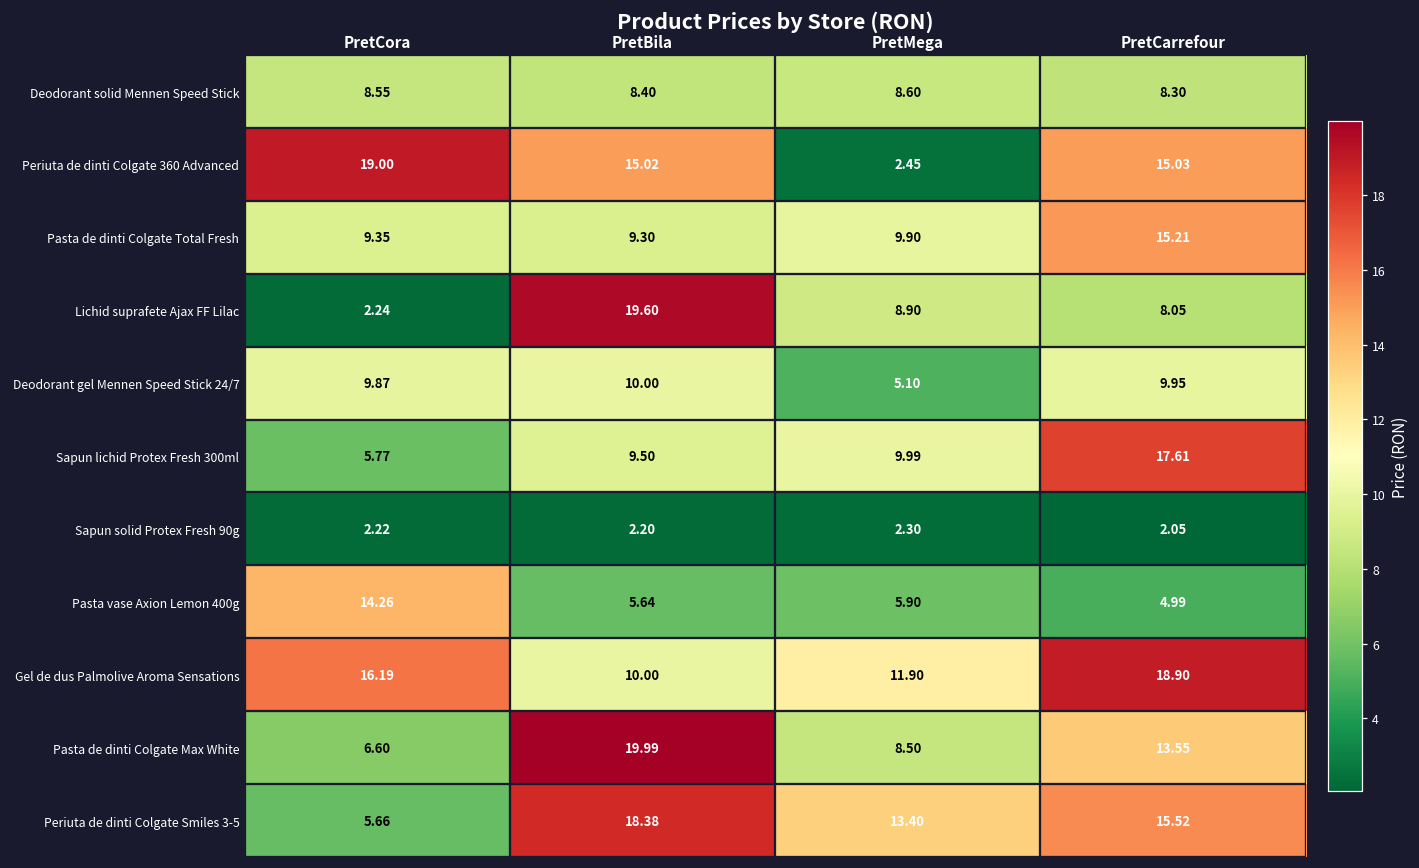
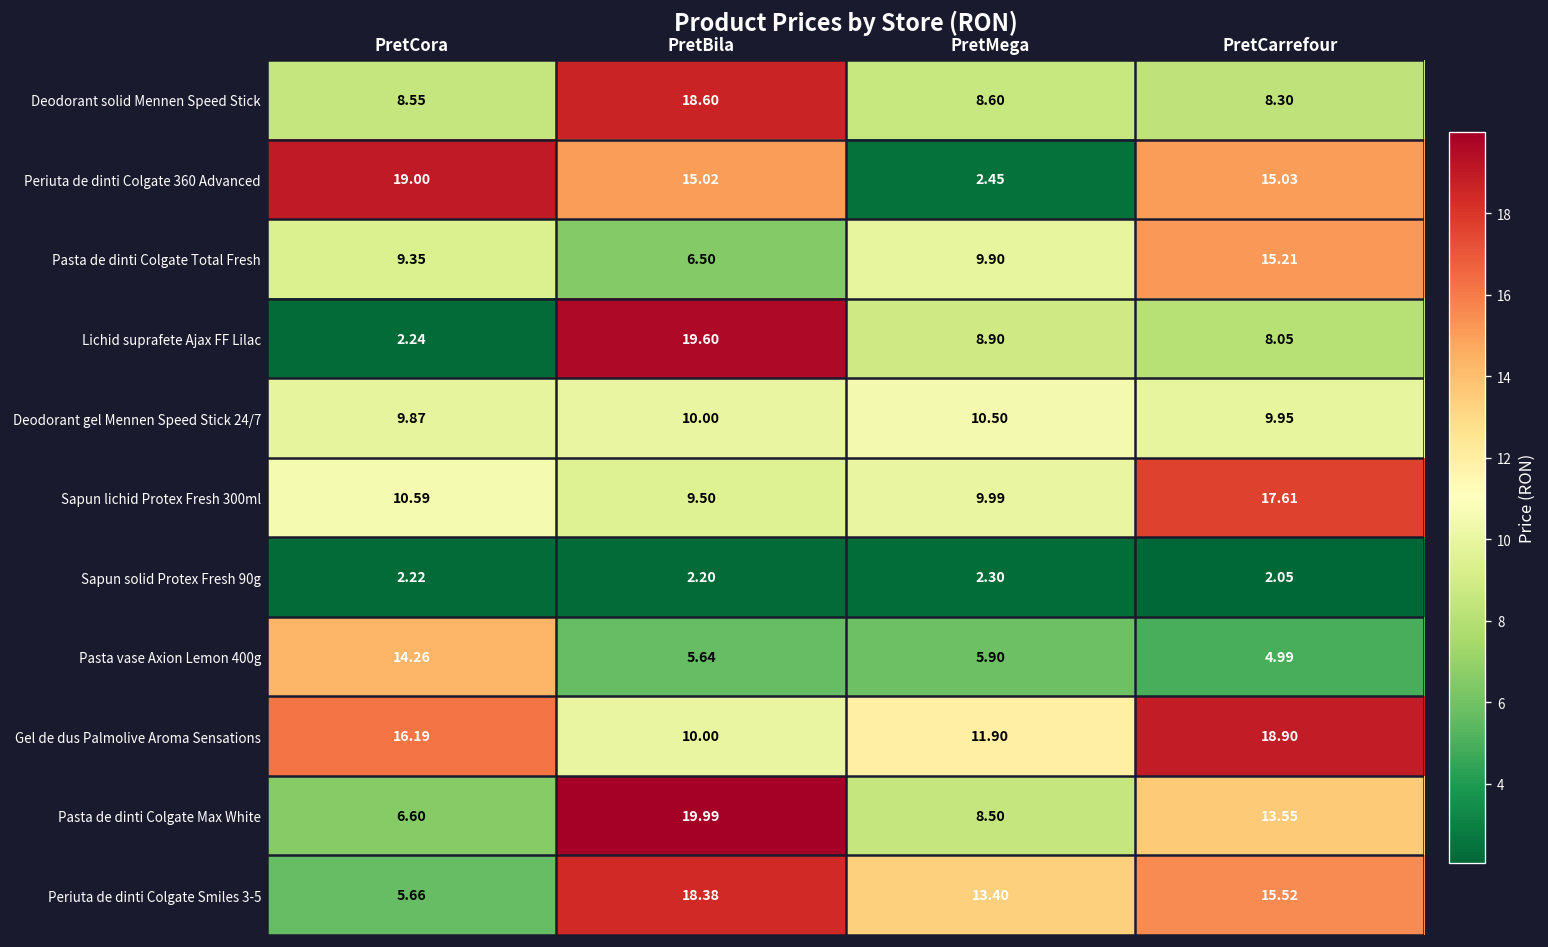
  {
    "Deodorant solid Mennen Speed Stick": {
      "PretCora": 8.55,
-     "PretBila": 8.40,
+     "PretBila": 18.60,
      "PretMega": 8.60,
      "PretCarrefour": 8.30
    },
    "Periuta de dinti Colgate 360 Advanced": {
      "PretCora": 19.00,
      "PretBila": 15.02,
      "PretMega": 2.45,
      "PretCarrefour": 15.03
    },
    "Pasta de dinti Colgate Total Fresh": {
      "PretCora": 9.35,
-     "PretBila": 9.30,
+     "PretBila": 6.50,
      "PretMega": 9.90,
      "PretCarrefour": 15.21
    },
    "Lichid suprafete Ajax FF Lilac": {
      "PretCora": 2.24,
      "PretBila": 19.60,
      "PretMega": 8.90,
      "PretCarrefour": 8.05
    },
    "Deodorant gel Mennen Speed Stick 24/7": {
      "PretCora": 9.87,
      "PretBila": 10.00,
-     "PretMega": 5.10,
+     "PretMega": 10.50,
      "PretCarrefour": 9.95
    },
    "Sapun lichid Protex Fresh 300ml": {
-     "PretCora": 5.77,
+     "PretCora": 10.59,
      "PretBila": 9.50,
      "PretMega": 9.99,
      "PretCarrefour": 17.61
    },
    "Sapun solid Protex Fresh 90g": {
      "PretCora": 2.22,
      "PretBila": 2.20,
      "PretMega": 2.30,
      "PretCarrefour": 2.05
    },
    "Pasta vase Axion Lemon 400g": {
      "PretCora": 14.26,
      "PretBila": 5.64,
      "PretMega": 5.90,
      "PretCarrefour": 4.99
    },
    "Gel de dus Palmolive Aroma Sensations": {
      "PretCora": 16.19,
      "PretBila": 10.00,
      "PretMega": 11.90,
      "PretCarrefour": 18.90
    },
    "Pasta de dinti Colgate Max White": {
      "PretCora": 6.60,
      "PretBila": 19.99,
      "PretMega": 8.50,
      "PretCarrefour": 13.55
    },
    "Periuta de dinti Colgate Smiles 3-5": {
      "PretCora": 5.66,
      "PretBila": 18.38,
      "PretMega": 13.40,
      "PretCarrefour": 15.52
    }
  }
